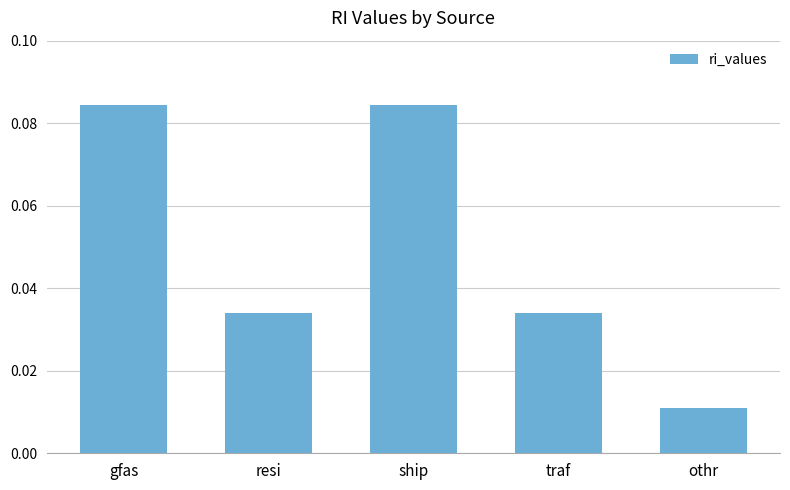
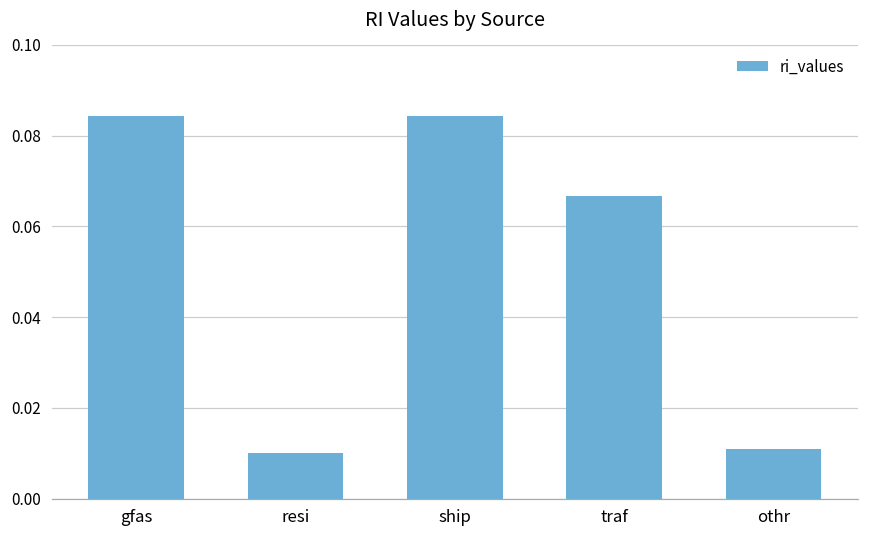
  {
    "gfas": 0.084,
-   "resi": 0.034,
+   "resi": 0.010,
    "ship": 0.084,
-   "traf": 0.034,
+   "traf": 0.067,
    "othr": 0.011
  }
